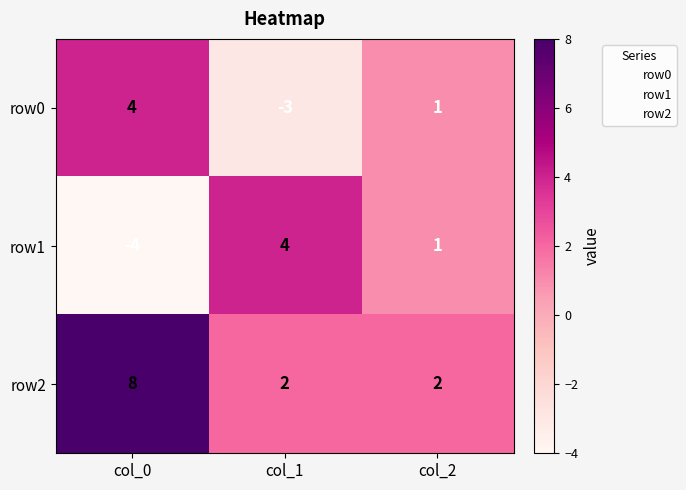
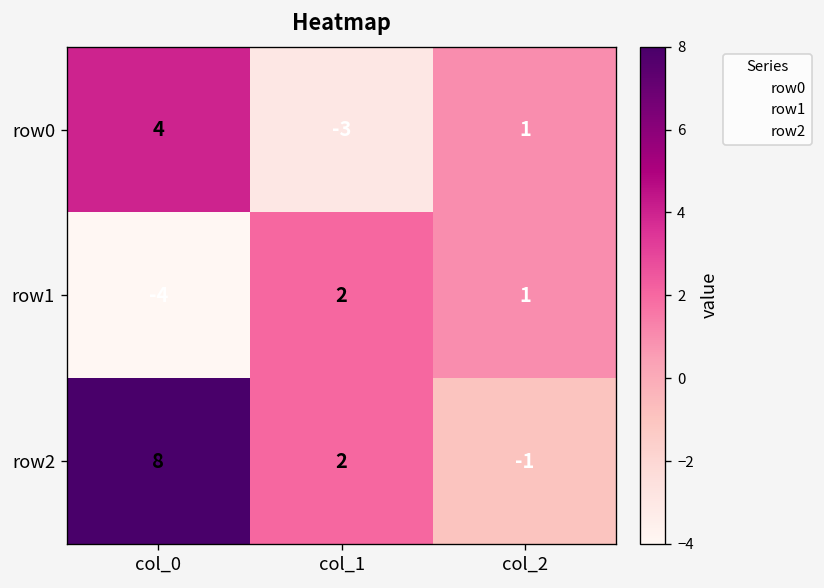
  {
    "row0": {
      "col_0": 4,
      "col_2": 1
    },
    "row1": {
-     "col_1": 4,
+     "col_1": 2,
      "col_2": 1
    },
    "row2": {
      "col_0": 8,
      "col_1": 2,
-     "col_2": 2
+     "col_2": -1
    }
  }
